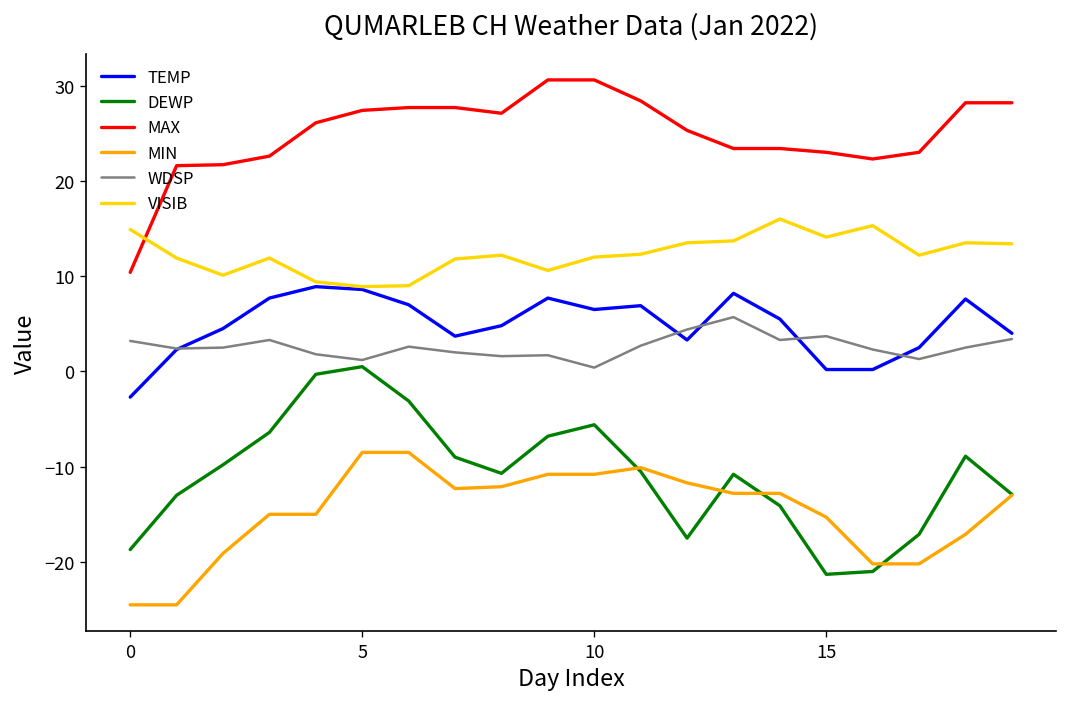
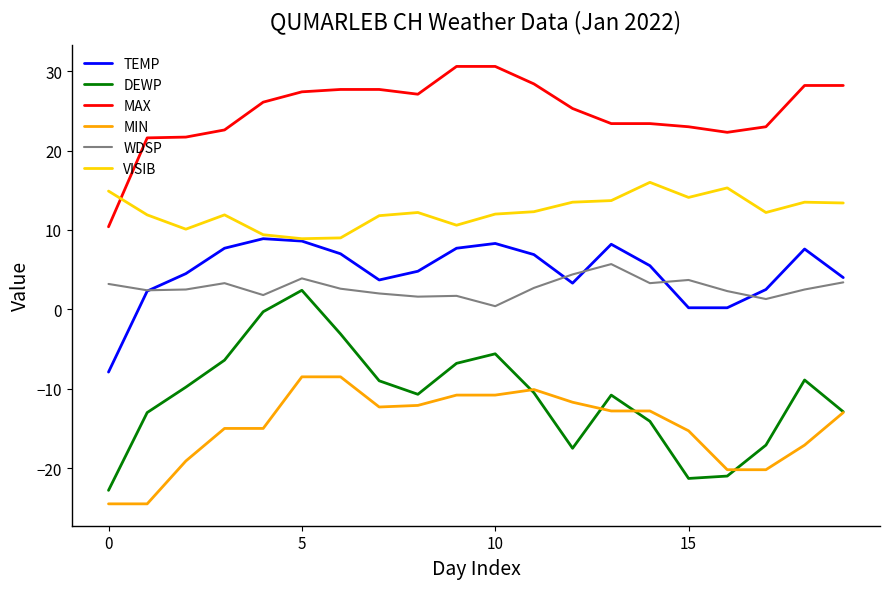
  {
    "TEMP": {
-     "0": -3,
-     "10": 7,
+     "0": -8,
+     "10": 8,
      "15": 0
    },
    "DEWP": {
-     "0": -19,
-     "5": 1,
+     "0": -23,
+     "5": 2,
      "10": -6,
      "15": -21
    },
    "MAX": {
      "0": 10,
      "5": 27,
      "10": 31,
      "15": 23
    },
    "WDSP": {
      "0": 3,
-     "5": 1,
+     "5": 4,
      "10": 0,
      "15": 4
    }
  }
